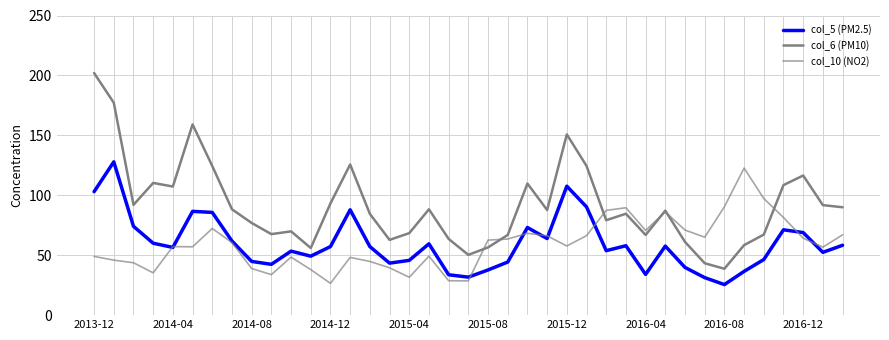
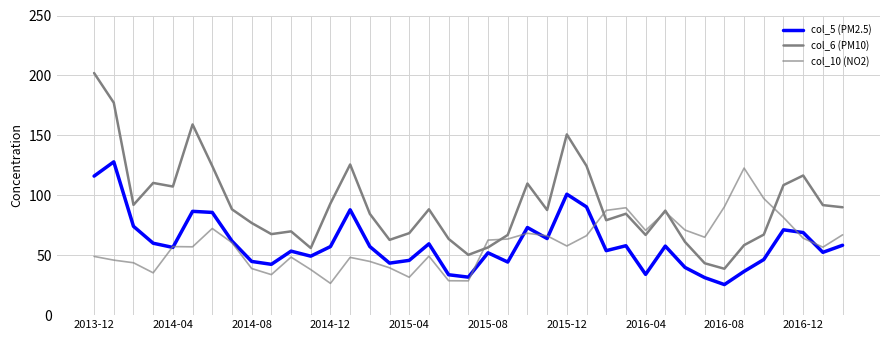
  {
    "col_5 (PM2.5)": {
-     "2013-12": 103,
+     "2013-12": 116,
      "2014-08": 45,
      "2014-12": 57,
      "2015-04": 46,
-     "2015-08": 38,
-     "2015-12": 108,
+     "2015-08": 52,
+     "2015-12": 101,
      "2016-04": 34,
      "2016-08": 26,
      "2016-12": 69
    }
  }
